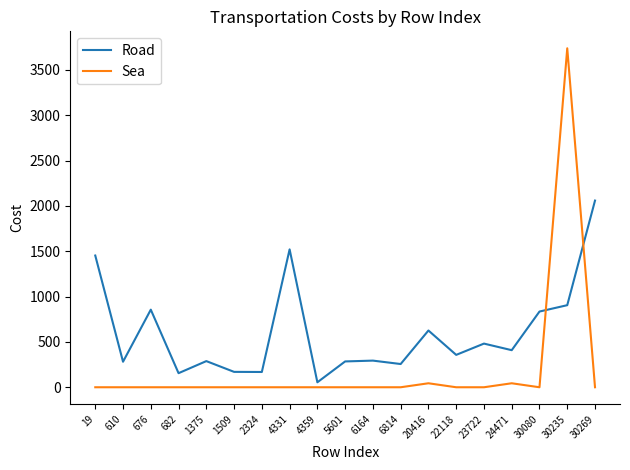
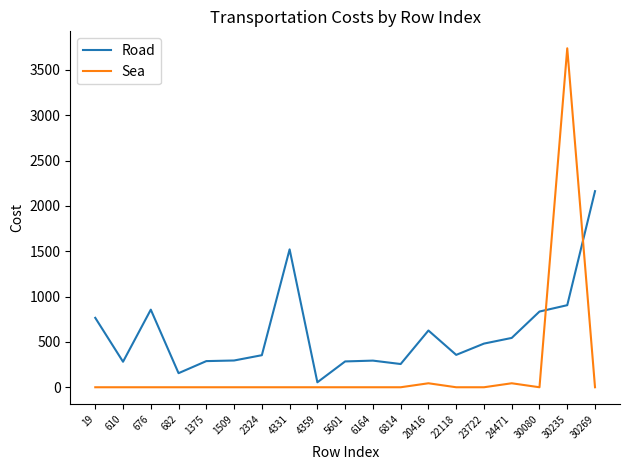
  {
    "Road": {
-     "19": 1500,
+     "19": 800,
      "610": 300,
      "676": 900,
      "682": 200,
      "1375": 300,
-     "1509": 200,
-     "2324": 200,
+     "1509": 300,
+     "2324": 400,
      "4331": 1500,
      "4359": 100,
      "5601": 300,
      "6164": 300,
      "6814": 300,
      "20416": 600,
      "22118": 400,
      "23722": 500,
-     "24471": 400,
+     "24471": 500,
      "30080": 800,
      "30235": 900,
-     "30269": 2100
+     "30269": 2200
    },
    "Sea": {
      "19": 0,
      "610": 0,
      "676": 0,
      "682": 0,
      "1375": 0,
      "1509": 0,
      "2324": 0,
      "4331": 0,
      "4359": 0,
      "5601": 0,
      "6164": 0,
      "6814": 0,
      "20416": 0,
      "22118": 0,
      "23722": 0,
      "24471": 0,
      "30080": 0,
      "30235": 3700,
      "30269": 0
    }
  }
